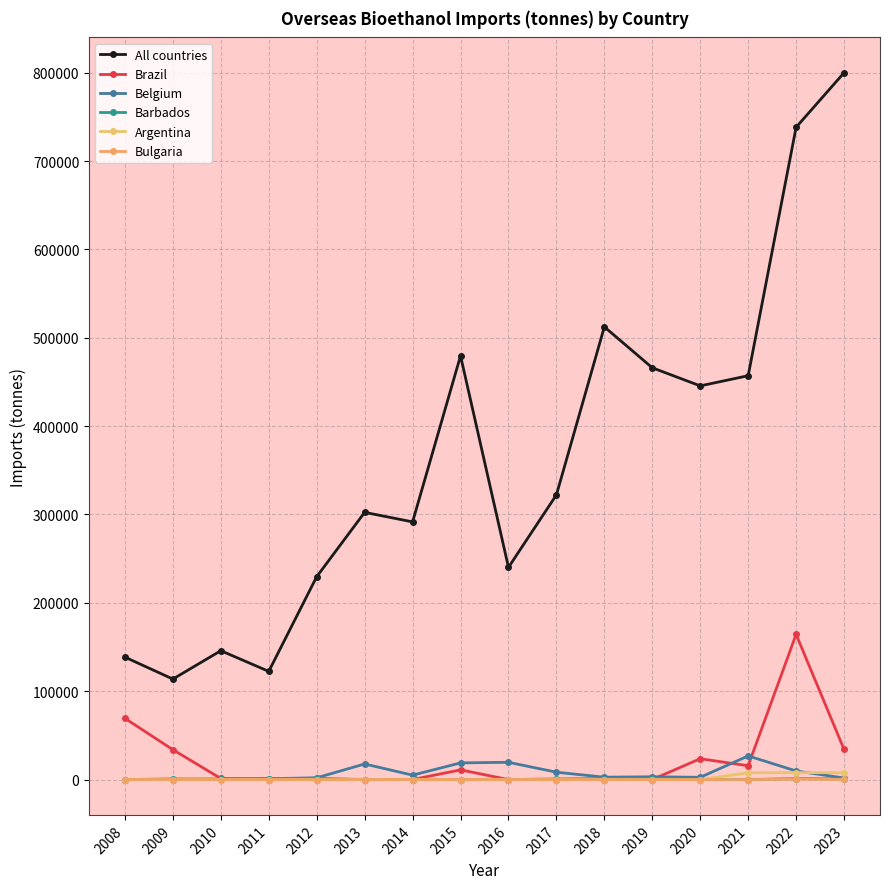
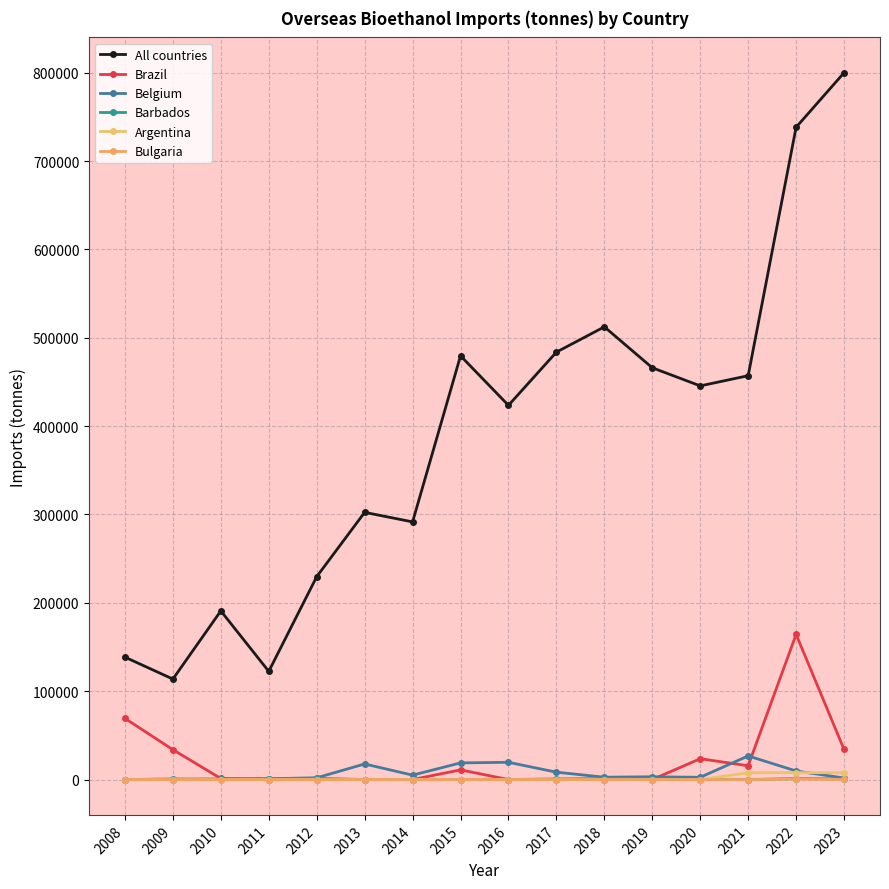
  {
    "All countries": {
      "2008": 140000,
      "2009": 110000,
-     "2010": 150000,
+     "2010": 190000,
      "2011": 120000,
      "2012": 230000,
      "2013": 300000,
      "2014": 290000,
      "2015": 480000,
-     "2016": 240000,
-     "2017": 320000,
+     "2016": 420000,
+     "2017": 480000,
      "2018": 510000,
      "2019": 470000,
      "2020": 450000,
      "2021": 460000,
      "2022": 740000,
      "2023": 800000
    },
    "Brazil": {
      "2008": 70000,
      "2009": 30000,
      "2015": 10000,
      "2020": 20000,
      "2021": 20000,
      "2022": 160000,
      "2023": 30000
    }
  }
